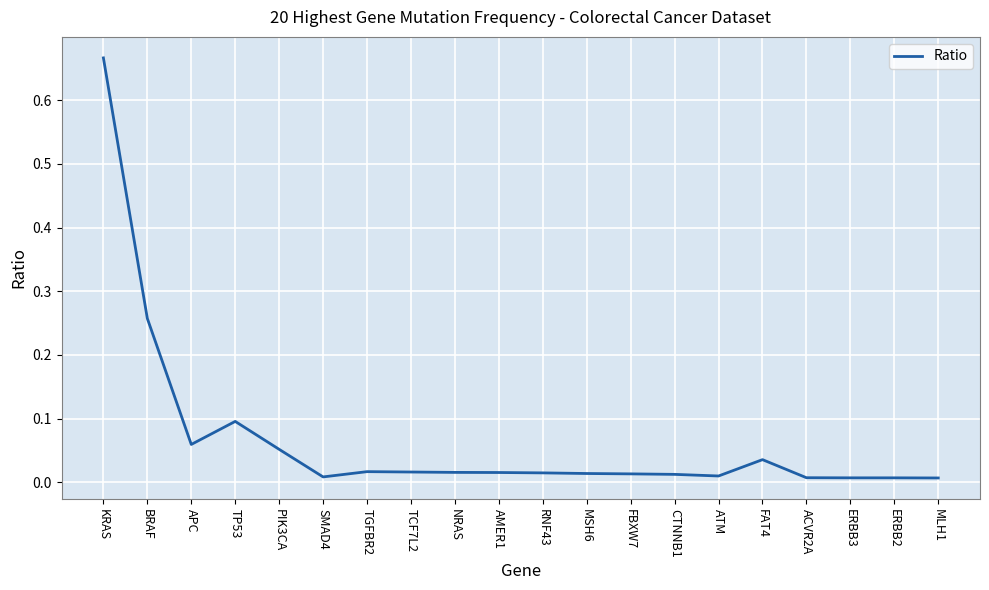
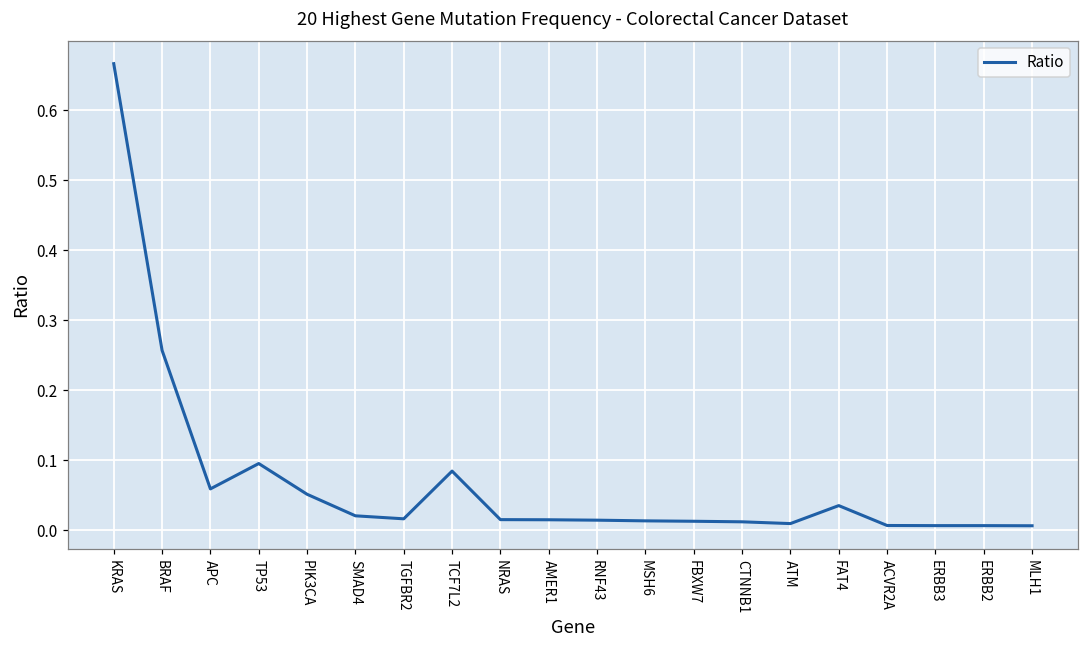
  {
    "KRAS": 0.67,
    "BRAF": 0.26,
    "APC": 0.06,
    "TP53": 0.10,
    "PIK3CA": 0.05,
-   "SMAD4": 0.01,
+   "SMAD4": 0.02,
    "TGFBR2": 0.02,
-   "TCF7L2": 0.02,
+   "TCF7L2": 0.08,
    "NRAS": 0.02,
    "AMER1": 0.02,
    "RNF43": 0.01,
    "MSH6": 0.01,
    "FBXW7": 0.01,
    "CTNNB1": 0.01,
    "ATM": 0.01,
    "FAT4": 0.04,
    "ACVR2A": 0.01,
    "ERBB3": 0.01,
    "ERBB2": 0.01,
    "MLH1": 0.01
  }
